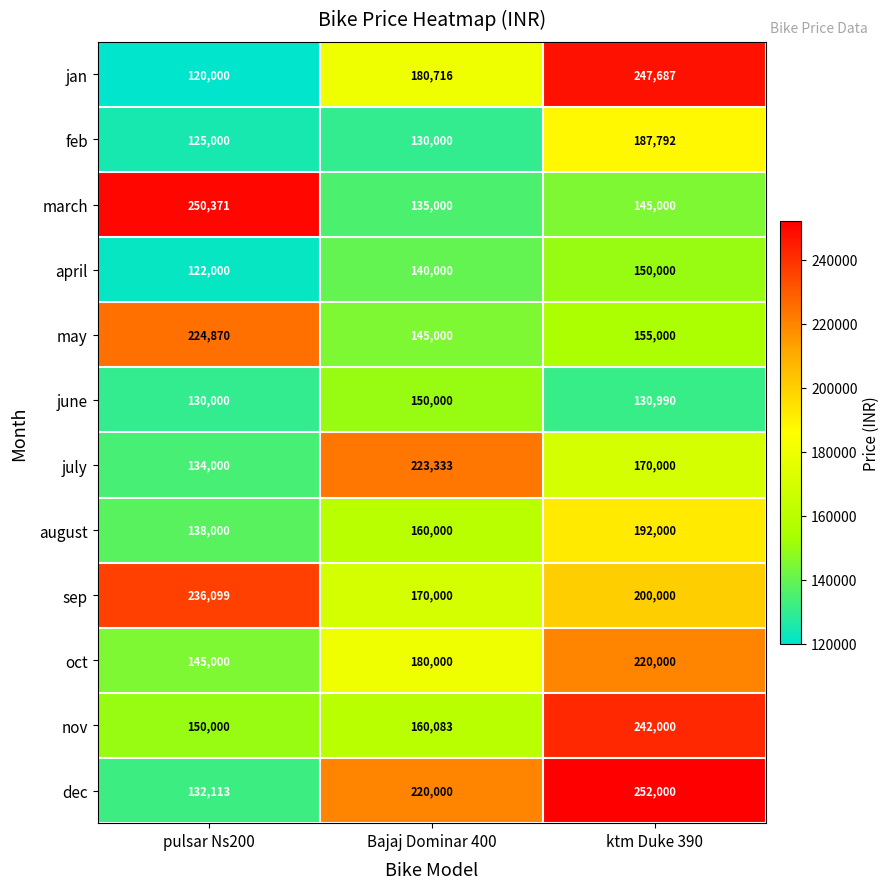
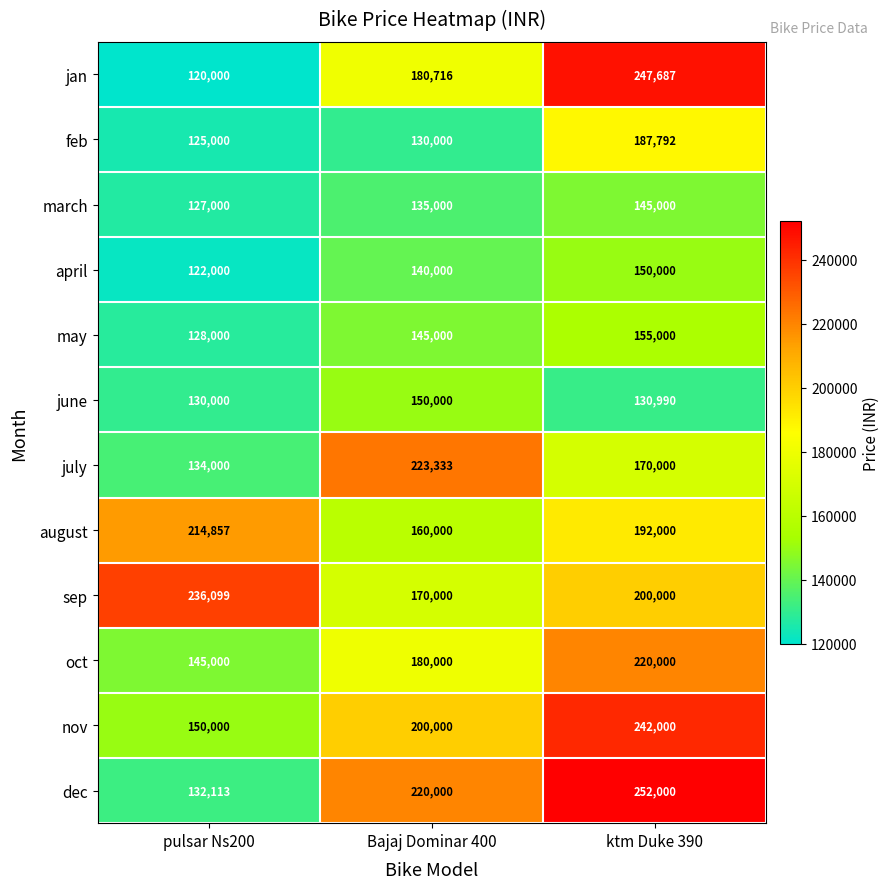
  {
    "jan": {
      "pulsar Ns200": "120,000",
      "Bajaj Dominar 400": "180,716",
      "ktm Duke 390": "247,687"
    },
    "feb": {
      "pulsar Ns200": "125,000",
      "Bajaj Dominar 400": "130,000",
      "ktm Duke 390": "187,792"
    },
    "march": {
-     "pulsar Ns200": "250,371",
+     "pulsar Ns200": "127,000",
      "Bajaj Dominar 400": "135,000",
      "ktm Duke 390": "145,000"
    },
    "april": {
      "pulsar Ns200": "122,000",
      "Bajaj Dominar 400": "140,000",
      "ktm Duke 390": "150,000"
    },
    "may": {
-     "pulsar Ns200": "224,870",
+     "pulsar Ns200": "128,000",
      "Bajaj Dominar 400": "145,000",
      "ktm Duke 390": "155,000"
    },
    "june": {
      "pulsar Ns200": "130,000",
      "Bajaj Dominar 400": "150,000",
      "ktm Duke 390": "130,990"
    },
    "july": {
      "pulsar Ns200": "134,000",
      "Bajaj Dominar 400": "223,333",
      "ktm Duke 390": "170,000"
    },
    "august": {
-     "pulsar Ns200": "138,000",
+     "pulsar Ns200": "214,857",
      "Bajaj Dominar 400": "160,000",
      "ktm Duke 390": "192,000"
    },
    "sep": {
      "pulsar Ns200": "236,099",
      "Bajaj Dominar 400": "170,000",
      "ktm Duke 390": "200,000"
    },
    "oct": {
      "pulsar Ns200": "145,000",
      "Bajaj Dominar 400": "180,000",
      "ktm Duke 390": "220,000"
    },
    "nov": {
      "pulsar Ns200": "150,000",
-     "Bajaj Dominar 400": "160,083",
+     "Bajaj Dominar 400": "200,000",
      "ktm Duke 390": "242,000"
    },
    "dec": {
      "pulsar Ns200": "132,113",
      "Bajaj Dominar 400": "220,000",
      "ktm Duke 390": "252,000"
    }
  }
